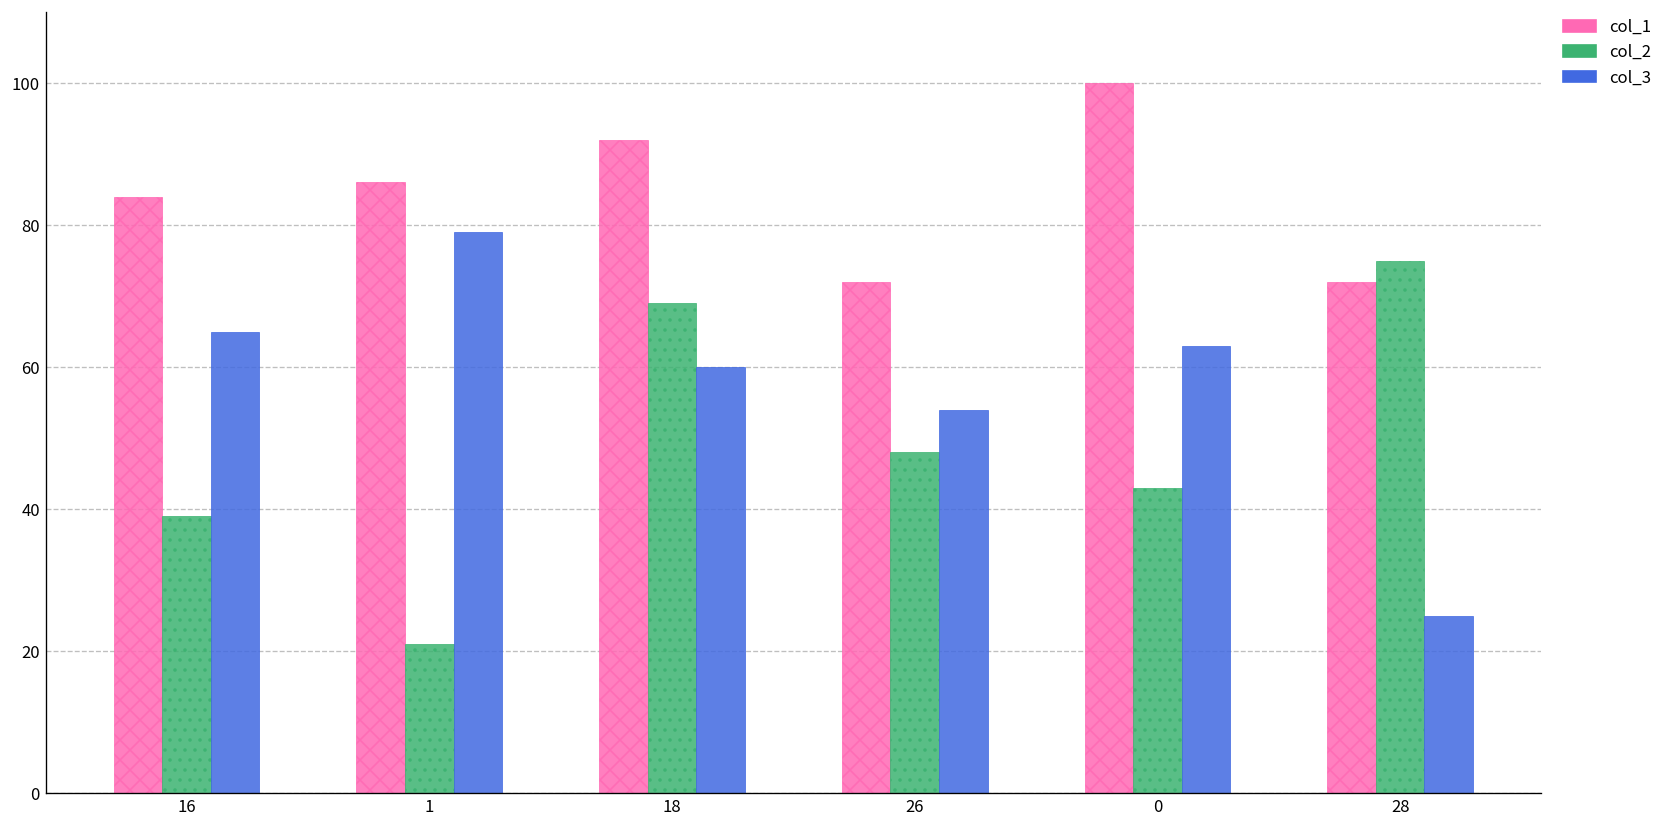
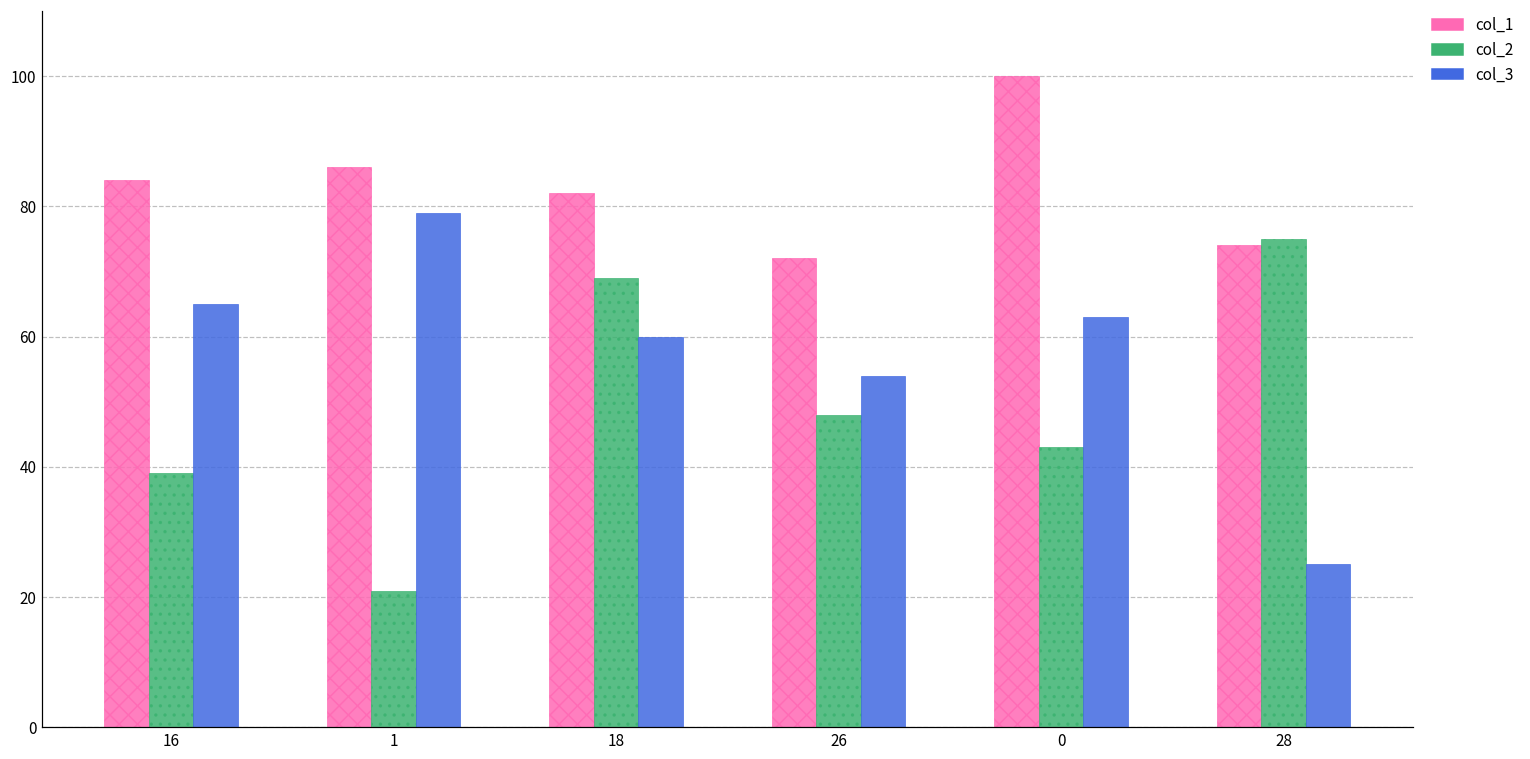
  {
    "col_1": {
      "16": 84,
      "1": 86,
-     "18": 92,
+     "18": 82,
      "26": 72,
      "0": 100,
-     "28": 72
+     "28": 74
    },
    "col_2": {
      "16": 39,
      "1": 21,
      "18": 69,
      "26": 48,
      "0": 43,
      "28": 75
    },
    "col_3": {
      "16": 65,
      "1": 79,
      "18": 60,
      "26": 54,
      "0": 63,
      "28": 25
    }
  }
